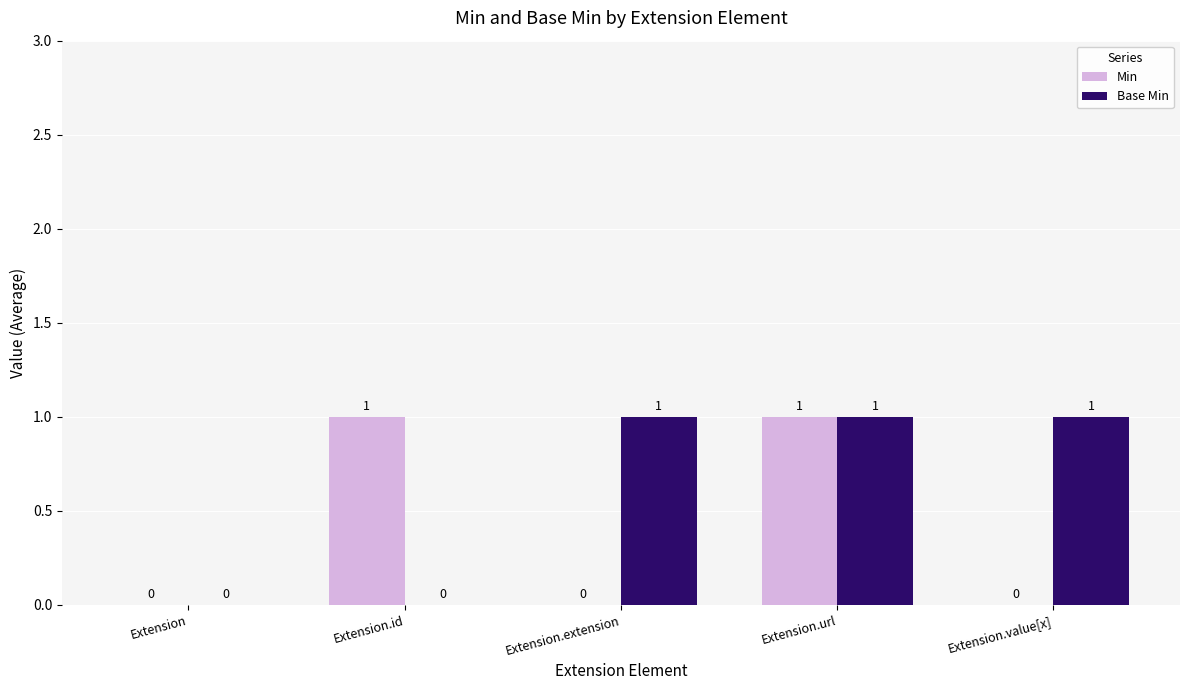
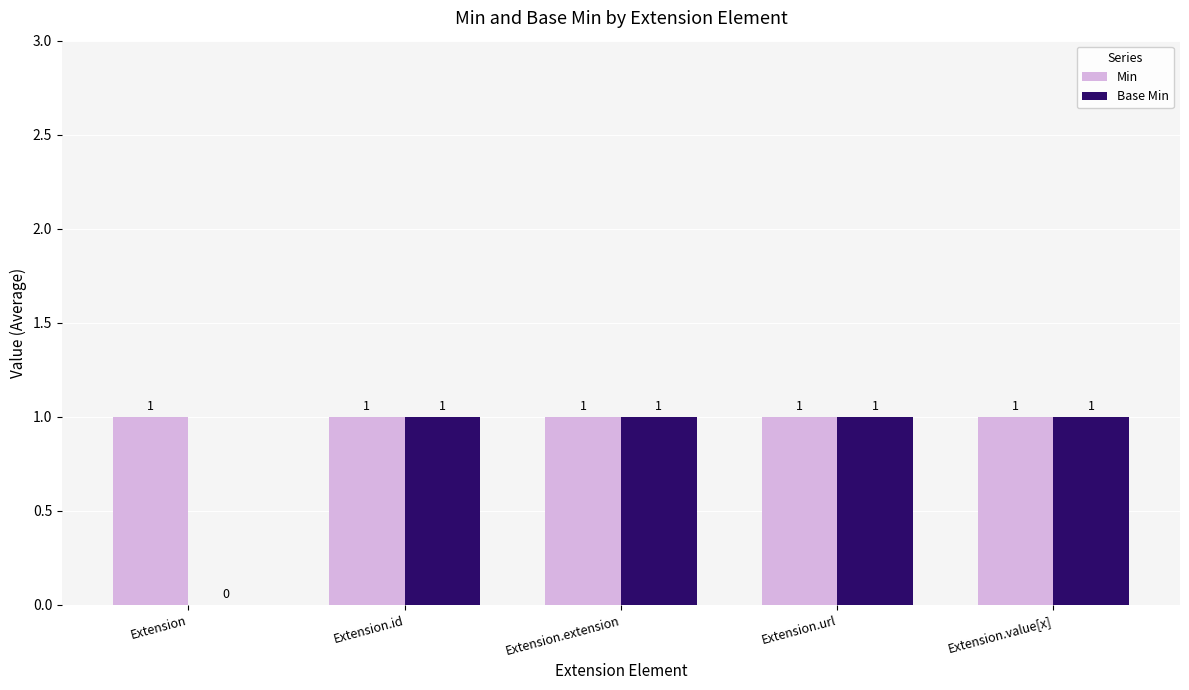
  {
    "Min": {
-     "Extension": 0,
+     "Extension": 1,
      "Extension.id": 1,
-     "Extension.extension": 0,
+     "Extension.extension": 1,
      "Extension.url": 1,
-     "Extension.value[x]": 0
+     "Extension.value[x]": 1
    },
    "Base Min": {
      "Extension": 0,
-     "Extension.id": 0,
+     "Extension.id": 1,
      "Extension.extension": 1,
      "Extension.url": 1,
      "Extension.value[x]": 1
    }
  }
